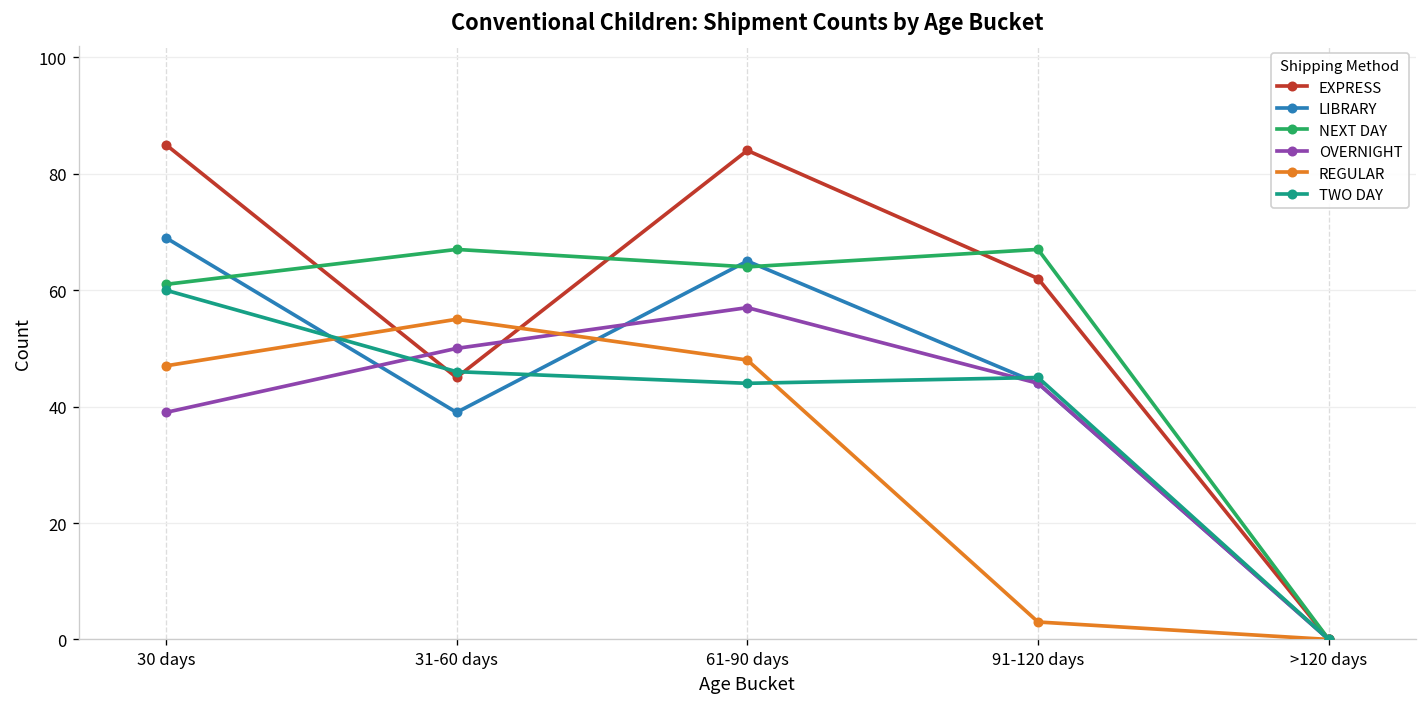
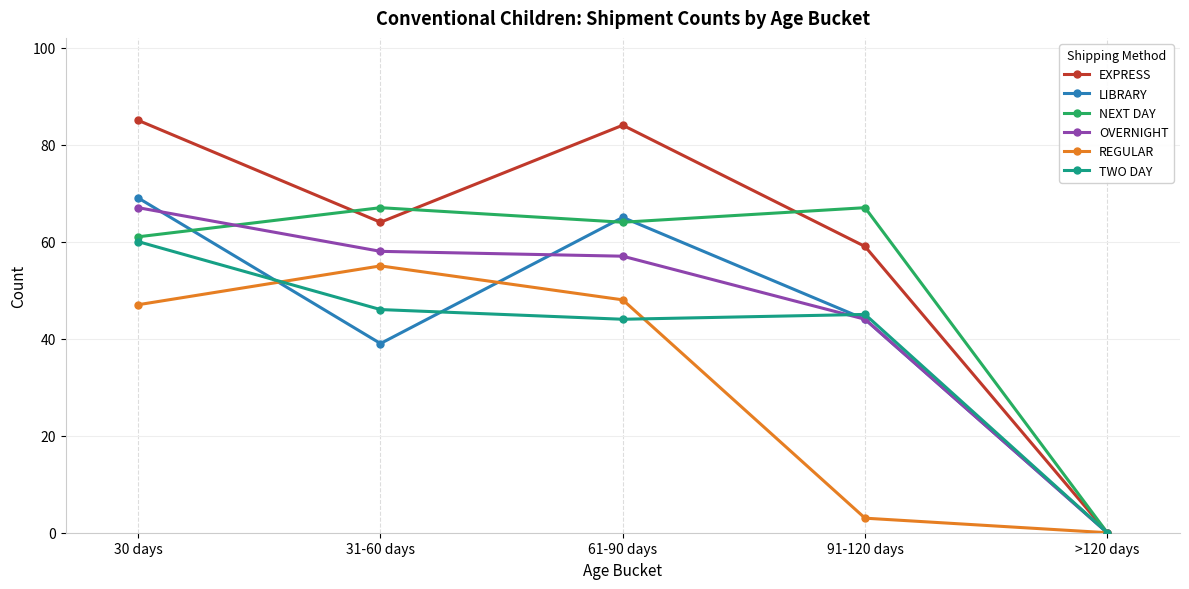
  {
    "EXPRESS": {
      "30 days": 85,
-     "31-60 days": 45,
+     "31-60 days": 64,
      "61-90 days": 84,
-     "91-120 days": 62
+     "91-120 days": 59
    },
    "LIBRARY": {
      "30 days": 69,
      "31-60 days": 39,
      "61-90 days": 65
    },
    "OVERNIGHT": {
-     "30 days": 39,
-     "31-60 days": 50,
+     "30 days": 67,
+     "31-60 days": 58,
      "61-90 days": 57
    },
    "REGULAR": {
      "30 days": 47,
      "31-60 days": 55,
      "61-90 days": 48,
      "91-120 days": 3
    }
  }
